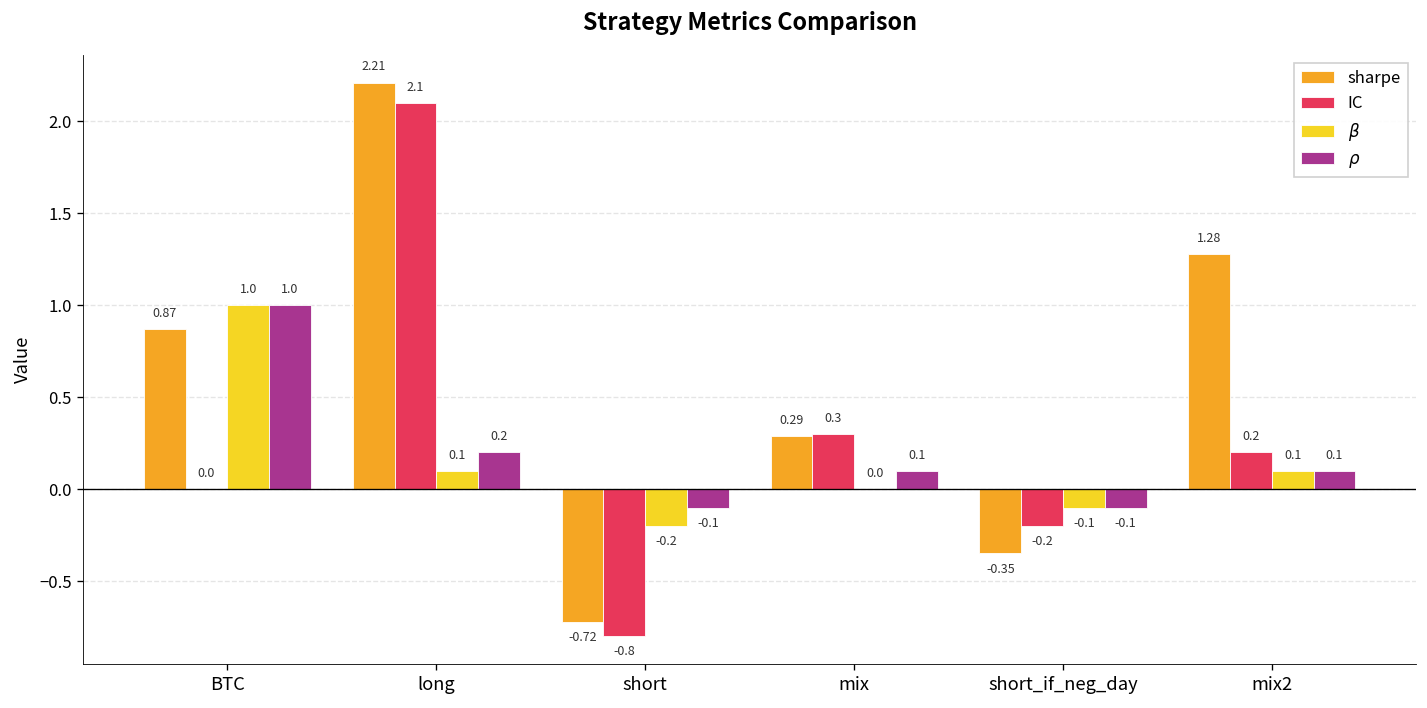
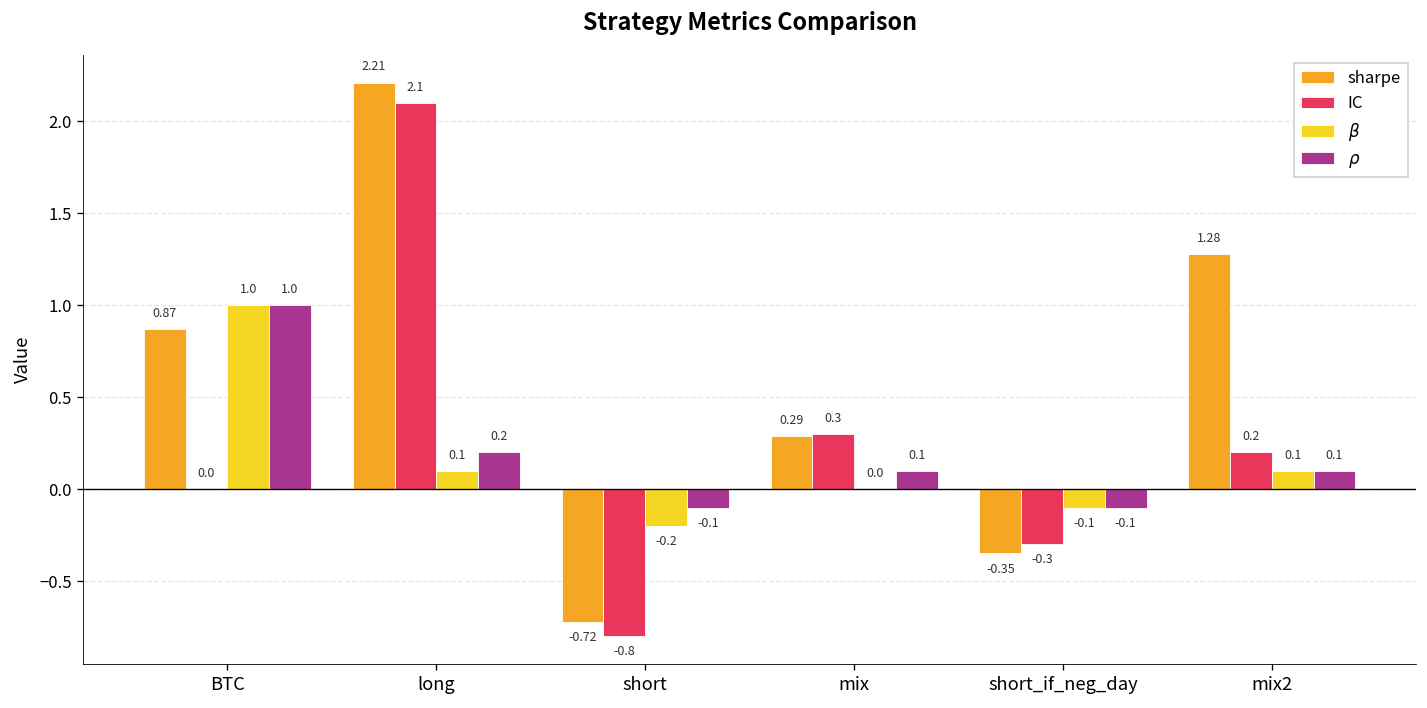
  {
    "IC": {
      "BTC": 0.0,
      "long": 2.1,
      "short": -0.8,
      "mix": 0.3,
-     "short_if_neg_day": -0.2,
+     "short_if_neg_day": -0.3,
      "mix2": 0.2
    }
  }
